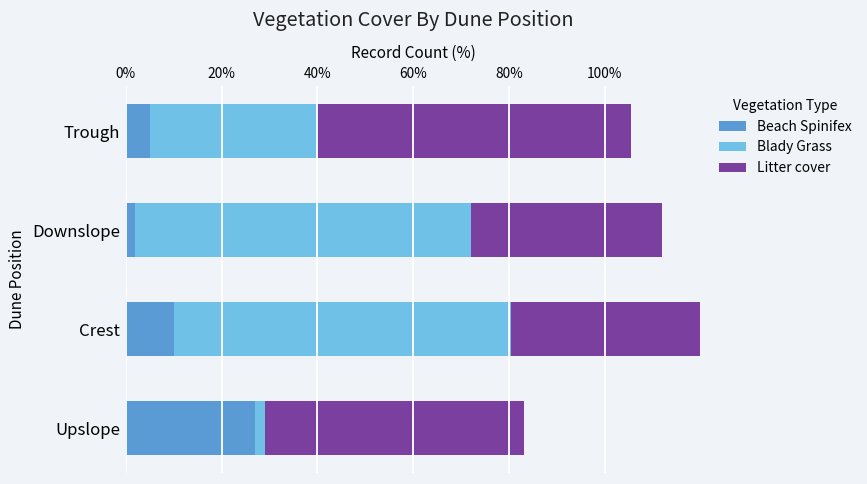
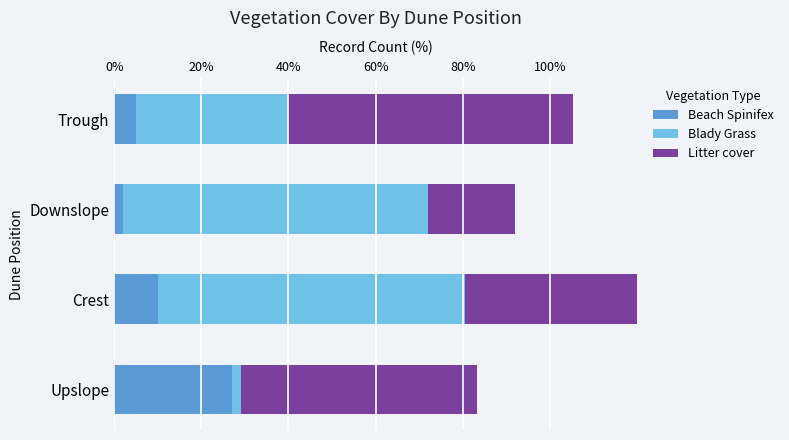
  {
    "Litter cover": {
      "Trough": "65%",
-     "Downslope": "40%",
+     "Downslope": "20%",
      "Upslope": "54%"
    }
  }
